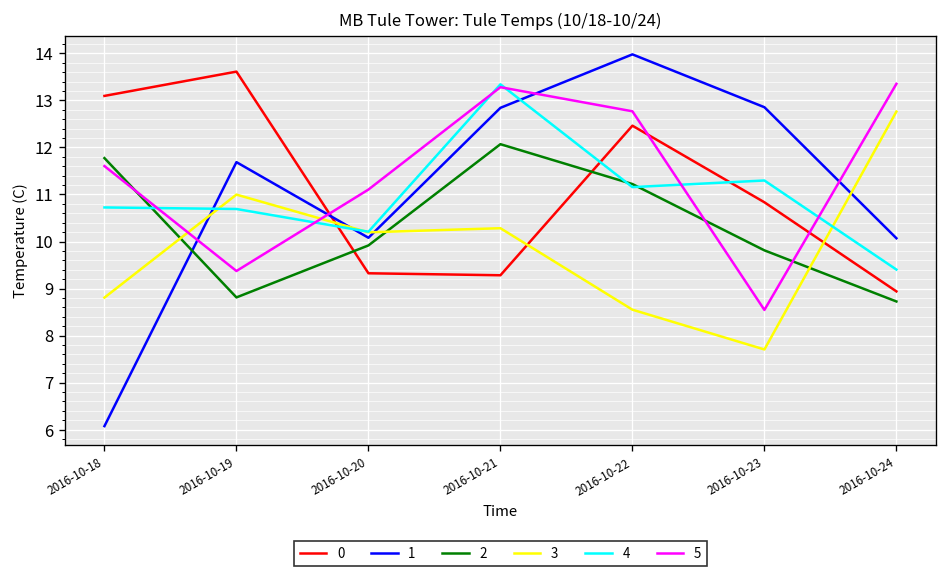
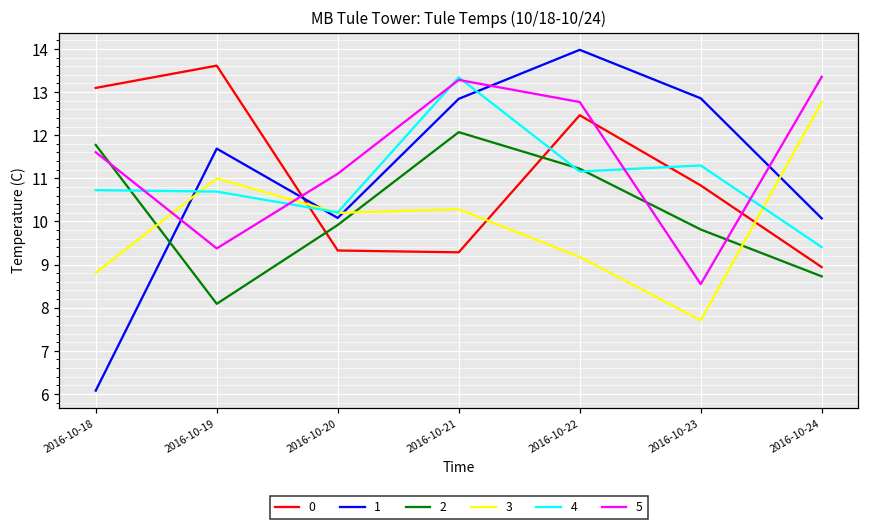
  {
    "0": {
      "2016-10-18": 13.1,
      "2016-10-19": 13.6,
      "2016-10-20": 9.3,
      "2016-10-21": 9.3,
      "2016-10-22": 12.5,
      "2016-10-23": 10.8,
      "2016-10-24": 8.9
    },
    "1": {
      "2016-10-18": 6.1,
      "2016-10-19": 11.7,
      "2016-10-20": 10.1,
      "2016-10-21": 12.8,
      "2016-10-22": 14.0,
      "2016-10-23": 12.9,
      "2016-10-24": 10.1
    },
    "2": {
      "2016-10-18": 11.8,
-     "2016-10-19": 8.8,
+     "2016-10-19": 8.1,
      "2016-10-20": 9.9,
      "2016-10-21": 12.1,
      "2016-10-22": 11.2,
      "2016-10-23": 9.8,
      "2016-10-24": 8.7
    },
    "3": {
      "2016-10-18": 8.8,
      "2016-10-19": 11.0,
      "2016-10-21": 10.3,
-     "2016-10-22": 8.6,
+     "2016-10-22": 9.2,
      "2016-10-23": 7.7,
      "2016-10-24": 12.8
    },
    "4": {
      "2016-10-18": 10.7,
      "2016-10-19": 10.7,
      "2016-10-22": 11.2,
      "2016-10-23": 11.3,
      "2016-10-24": 9.4
    },
    "5": {
      "2016-10-18": 11.6,
      "2016-10-19": 9.4,
      "2016-10-20": 11.1,
      "2016-10-22": 12.8,
      "2016-10-23": 8.5,
      "2016-10-24": 13.4
    }
  }
